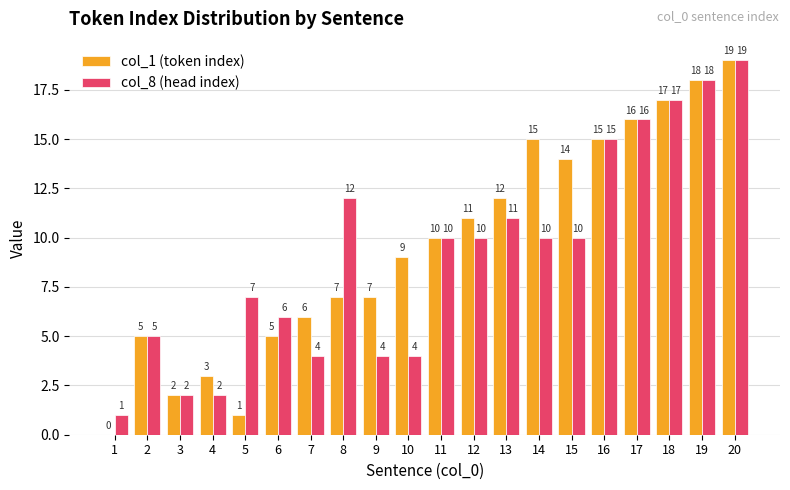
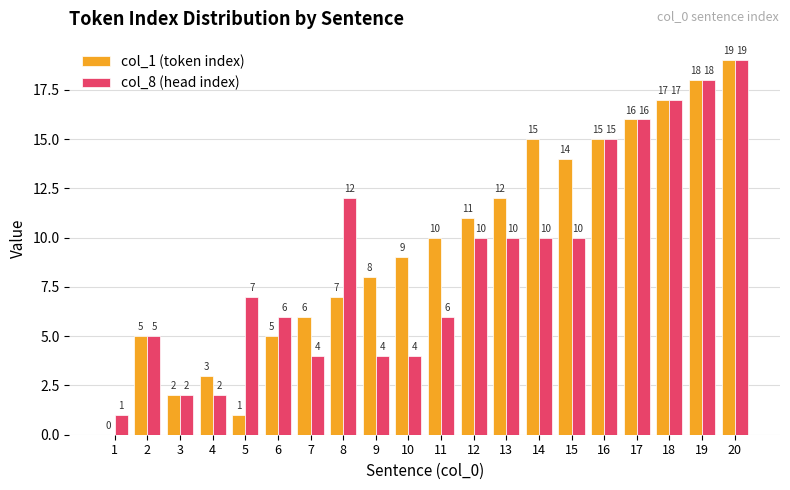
  {
    "col_1 (token index)": {
      "1": 0,
      "2": 5,
      "3": 2,
      "4": 3,
      "5": 1,
      "6": 5,
      "7": 6,
      "8": 7,
-     "9": 7,
+     "9": 8,
      "10": 9,
      "11": 10,
      "12": 11,
      "13": 12,
      "14": 15,
      "15": 14,
      "16": 15,
      "17": 16,
      "18": 17,
      "19": 18,
      "20": 19
    },
    "col_8 (head index)": {
      "1": 1,
      "2": 5,
      "3": 2,
      "4": 2,
      "5": 7,
      "6": 6,
      "7": 4,
      "8": 12,
      "9": 4,
      "10": 4,
-     "11": 10,
+     "11": 6,
      "12": 10,
-     "13": 11,
+     "13": 10,
      "14": 10,
      "15": 10,
      "16": 15,
      "17": 16,
      "18": 17,
      "19": 18,
      "20": 19
    }
  }
